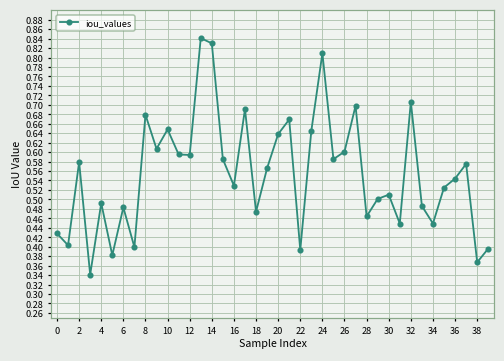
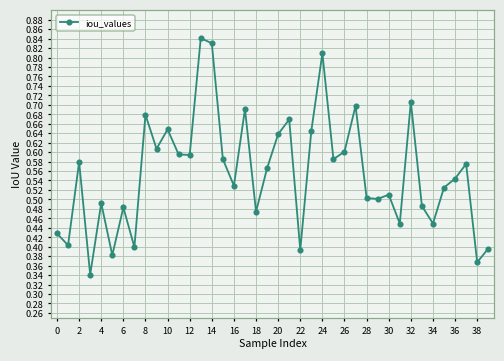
  {
    "0": 0.43,
    "2": 0.58,
    "4": 0.49,
    "6": 0.48,
    "8": 0.68,
    "10": 0.65,
    "12": 0.59,
    "14": 0.83,
    "16": 0.53,
    "18": 0.47,
    "20": 0.64,
    "22": 0.39,
    "24": 0.81,
    "26": 0.60,
-   "28": 0.46,
+   "28": 0.50,
    "30": 0.51,
    "32": 0.71,
    "34": 0.45,
    "36": 0.54,
    "38": 0.37
  }
